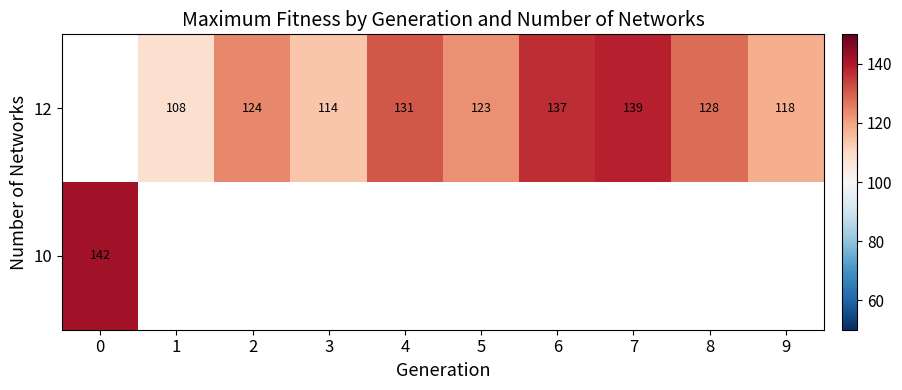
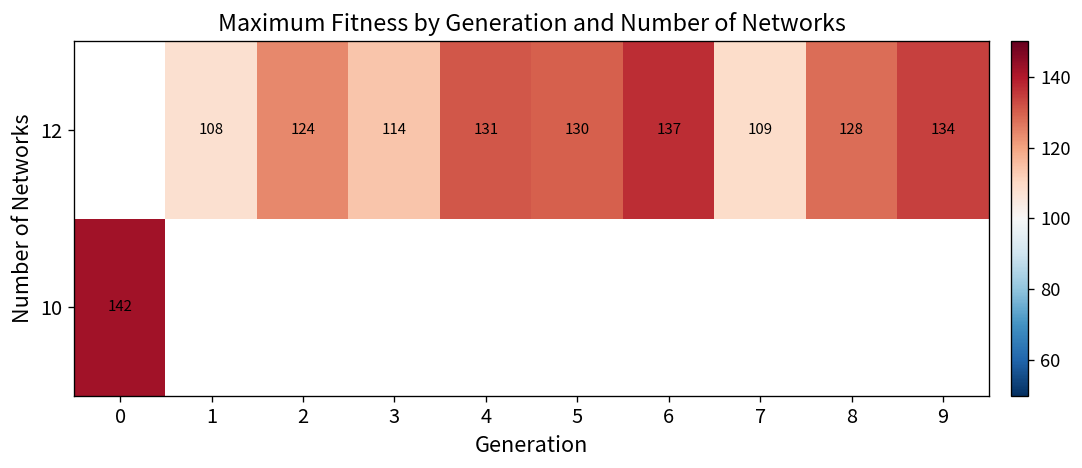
  {
    "12": {
      "1": 108,
      "2": 124,
      "3": 114,
      "4": 131,
-     "5": 123,
+     "5": 130,
      "6": 137,
-     "7": 139,
+     "7": 109,
      "8": 128,
-     "9": 118
+     "9": 134
    },
    "10": {
      "0": 142
    }
  }
